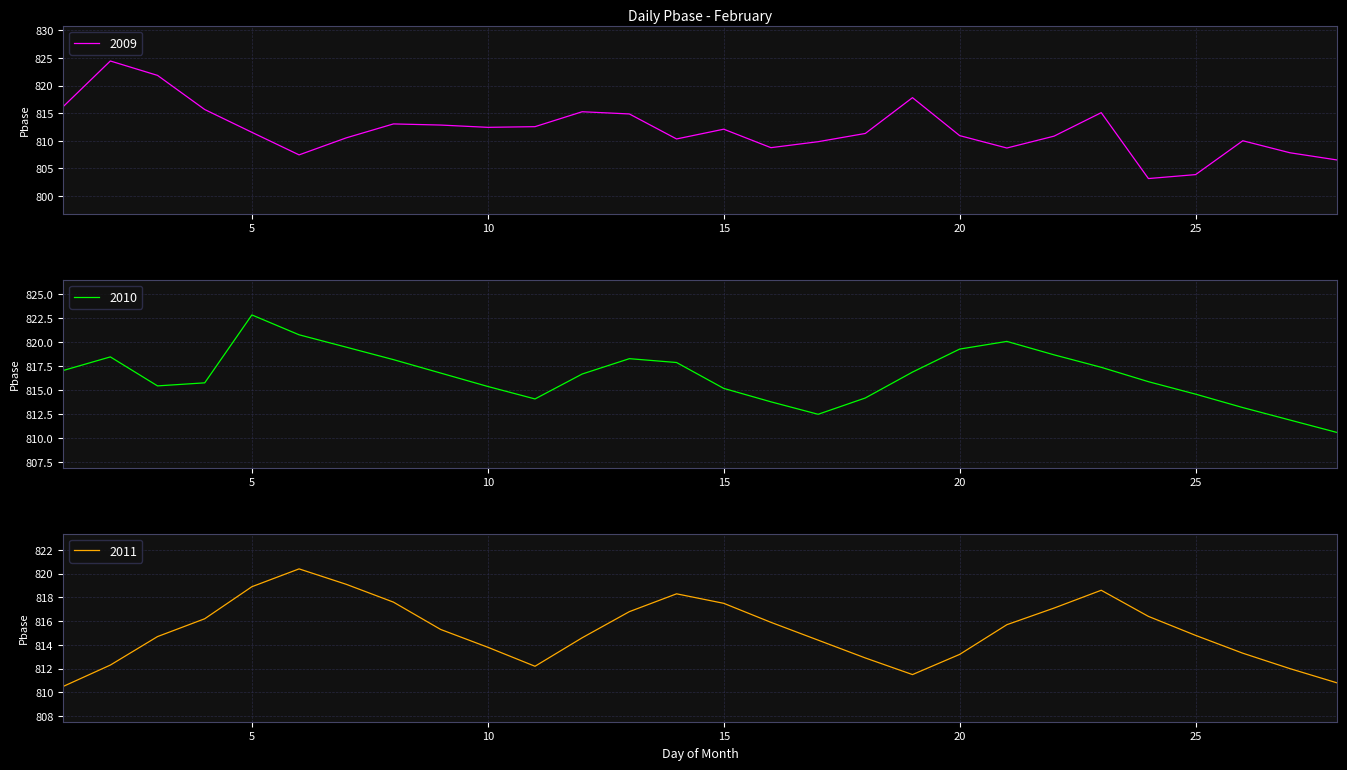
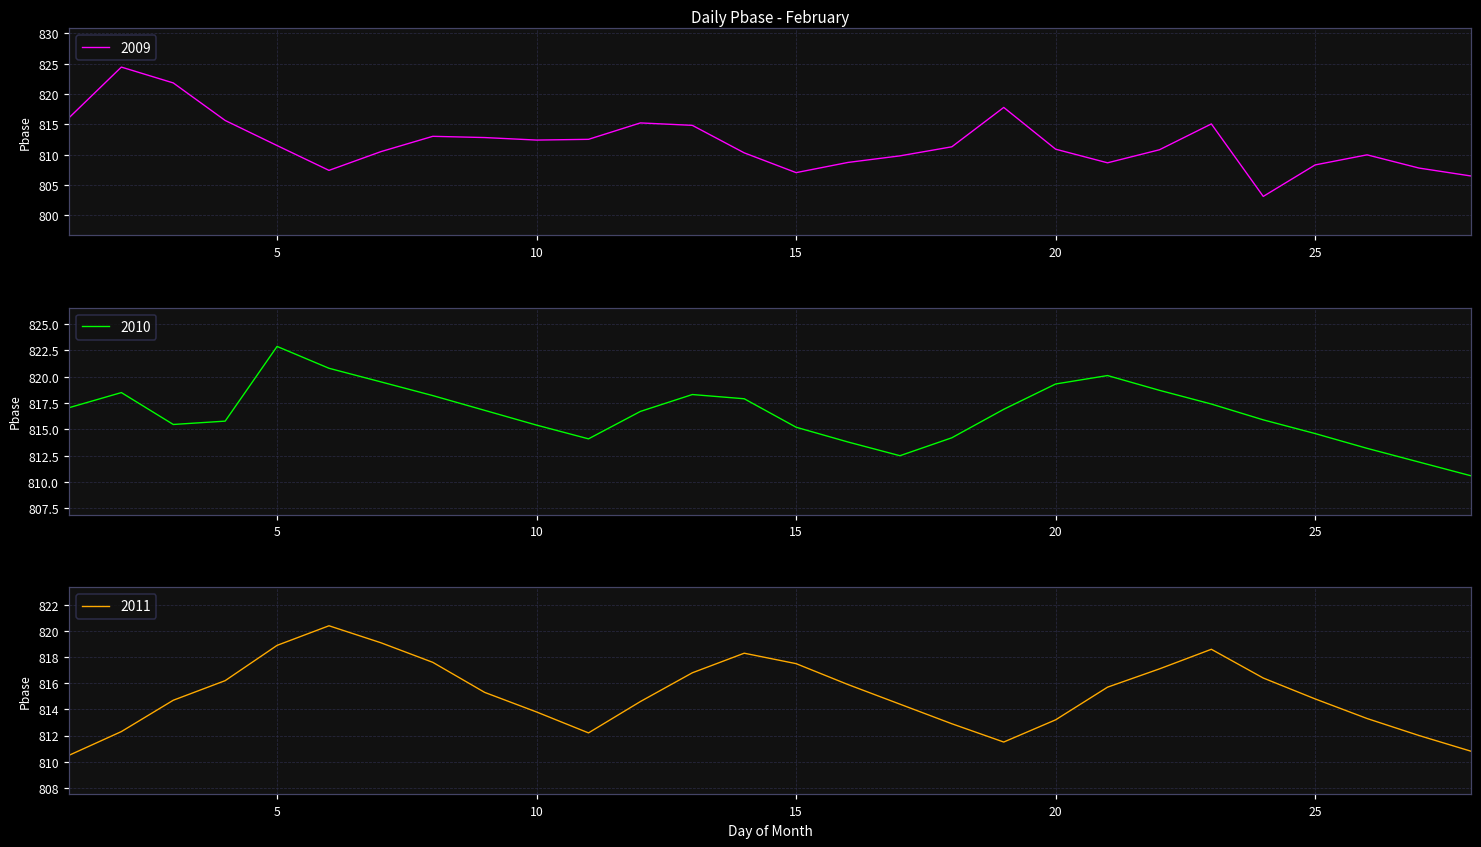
  {
    "Daily Pbase - February": {
      "5": 812,
      "10": 812,
-     "15": 812,
+     "15": 807,
      "20": 811,
-     "25": 804
+     "25": 808
    }
  }
